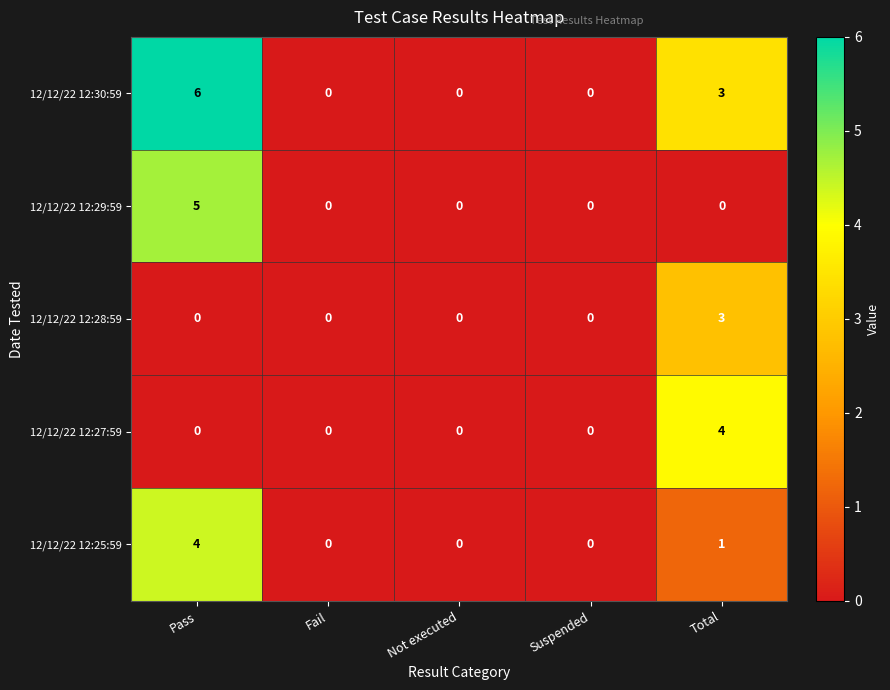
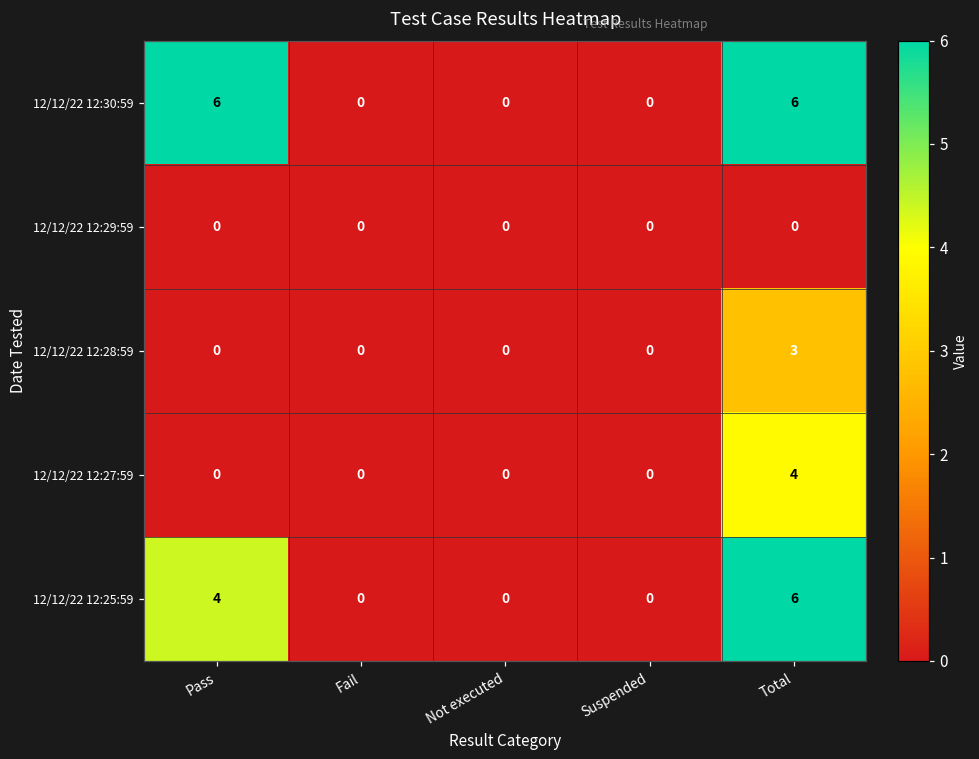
  {
    "12/12/22 12:30:59": {
      "Pass": 6,
      "Fail": 0,
      "Not executed": 0,
      "Suspended": 0,
-     "Total": 3
+     "Total": 6
    },
    "12/12/22 12:29:59": {
-     "Pass": 5,
+     "Pass": 0,
      "Fail": 0,
      "Not executed": 0,
      "Suspended": 0,
      "Total": 0
    },
    "12/12/22 12:28:59": {
      "Pass": 0,
      "Fail": 0,
      "Not executed": 0,
      "Suspended": 0,
      "Total": 3
    },
    "12/12/22 12:27:59": {
      "Pass": 0,
      "Fail": 0,
      "Not executed": 0,
      "Suspended": 0,
      "Total": 4
    },
    "12/12/22 12:25:59": {
      "Pass": 4,
      "Fail": 0,
      "Not executed": 0,
      "Suspended": 0,
-     "Total": 1
+     "Total": 6
    }
  }
